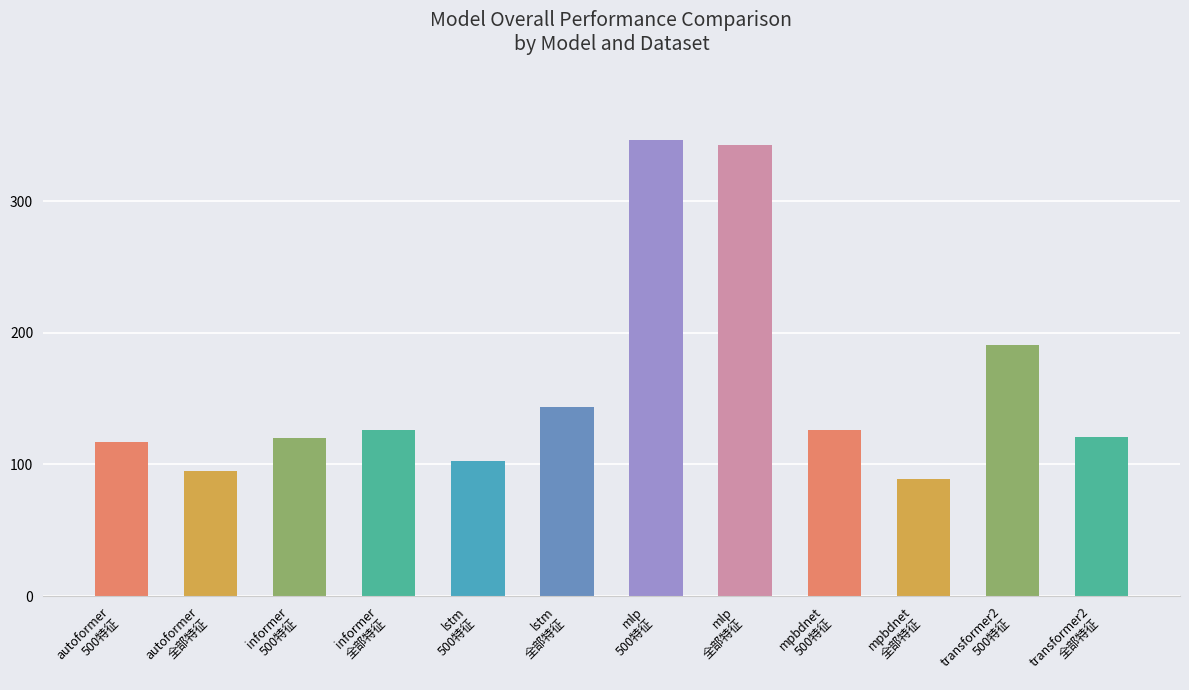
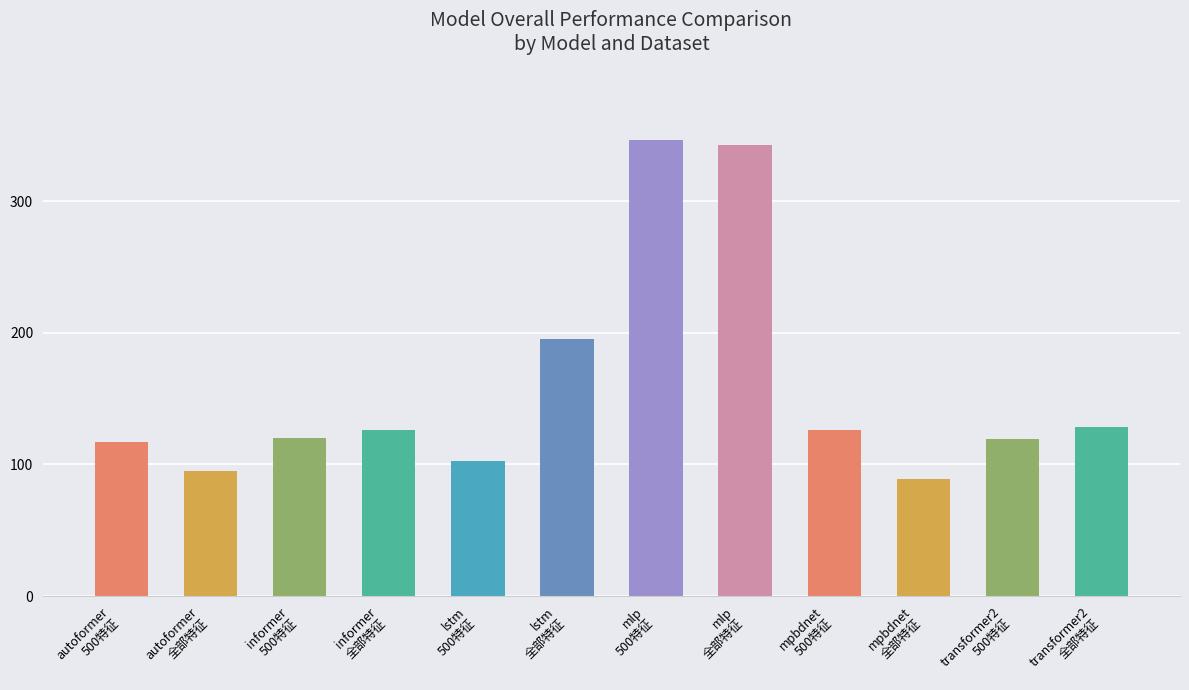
  {
    "autoformer 500特征": 117,
    "autoformer 全部特征": 95,
    "informer 500特征": 120,
    "informer 全部特征": 126,
    "lstm 500特征": 103,
-   "lstm 全部特征": 143,
+   "lstm 全部特征": 196,
    "mlp 500特征": 347,
    "mlp 全部特征": 342,
    "mpbdnet 500特征": 126,
    "mpbdnet 全部特征": 89,
-   "transformer2 500特征": 191,
-   "transformer2 全部特征": 121
+   "transformer2 500特征": 119,
+   "transformer2 全部特征": 129
  }
